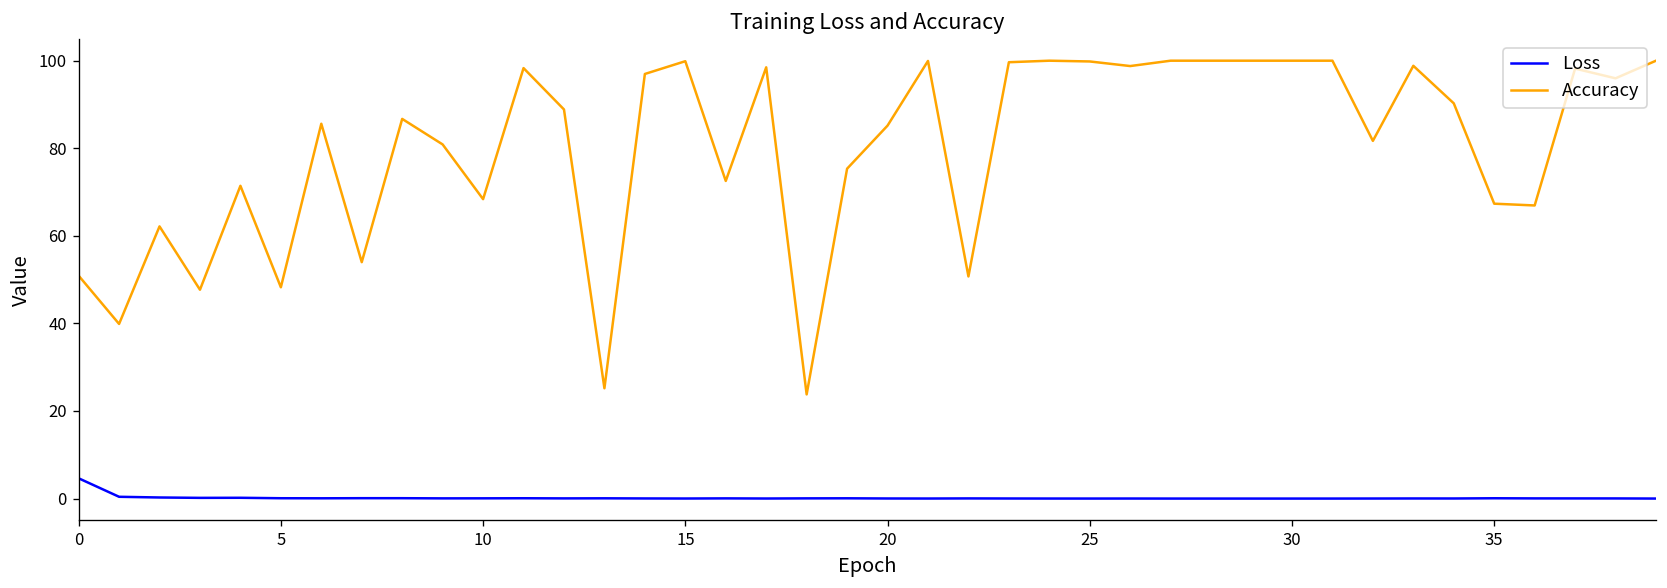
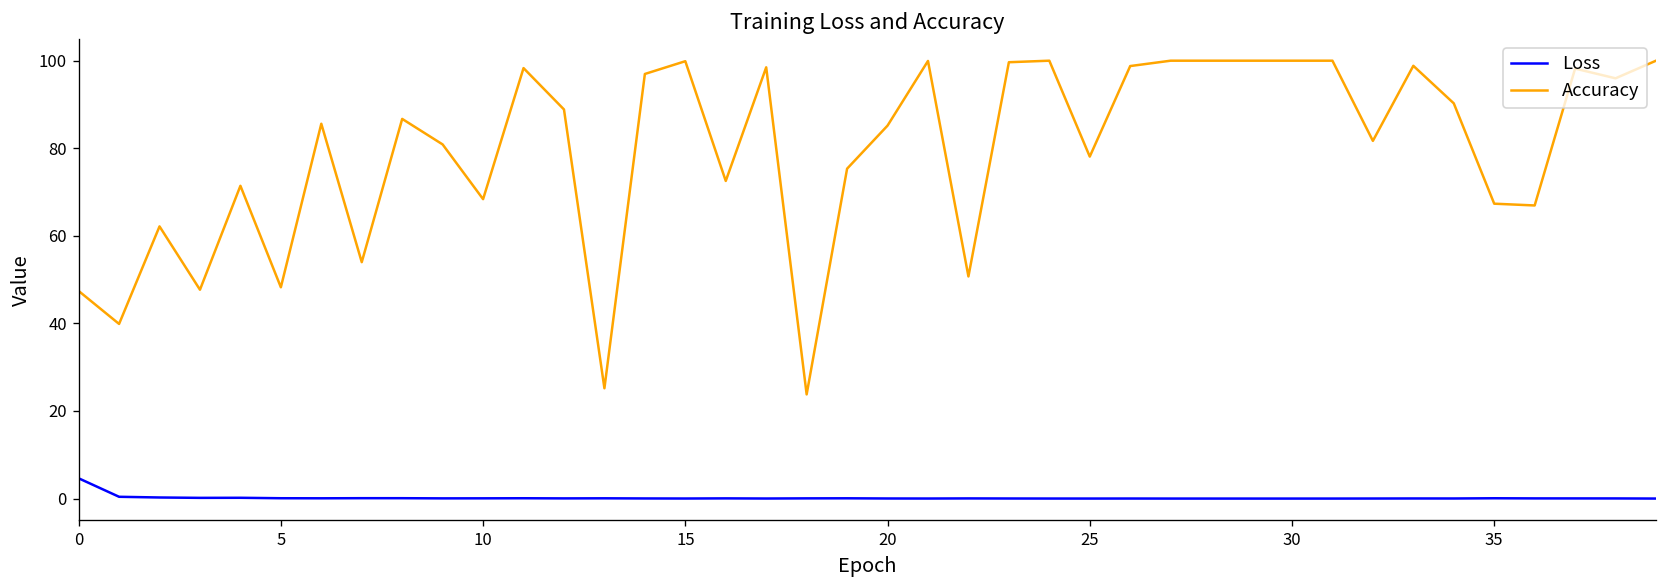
  {
    "Loss": {
      "0": 5,
      "5": 0,
      "10": 0,
      "15": 0,
      "20": 0,
      "25": 0,
      "30": 0,
      "35": 0
    },
    "Accuracy": {
-     "0": 51,
+     "0": 47,
      "5": 48,
      "10": 68,
      "15": 100,
      "20": 85,
-     "25": 100,
+     "25": 78,
      "30": 100,
      "35": 67
    }
  }
